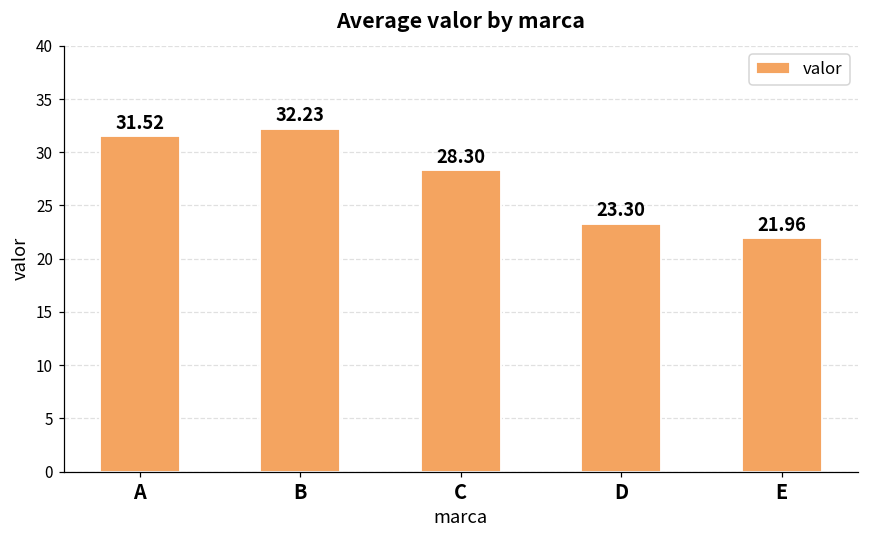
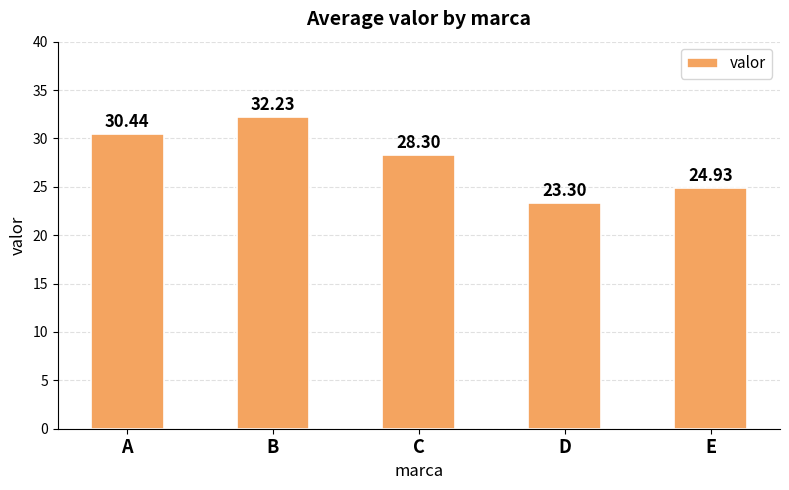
  {
-   "A": 31.52,
+   "A": 30.44,
    "B": 32.23,
    "C": 28.30,
    "D": 23.30,
-   "E": 21.96
+   "E": 24.93
  }
